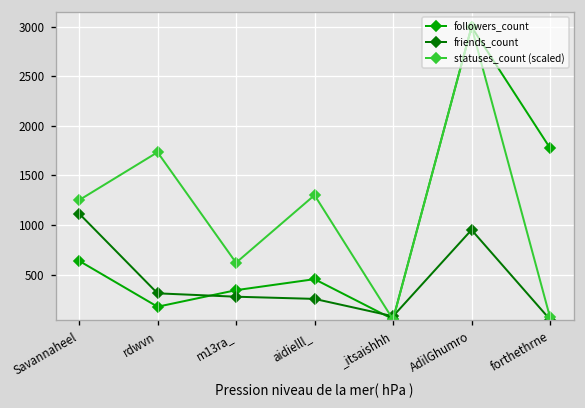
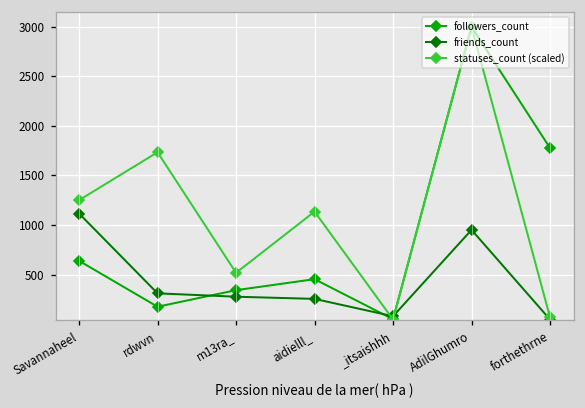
  {
    "statuses_count (scaled)": {
      "Savannaheel": 1300,
      "rdwvn": 1700,
-     "m13ra_": 600,
-     "aidielll_": 1300
+     "m13ra_": 500,
+     "aidielll_": 1100
    }
  }
